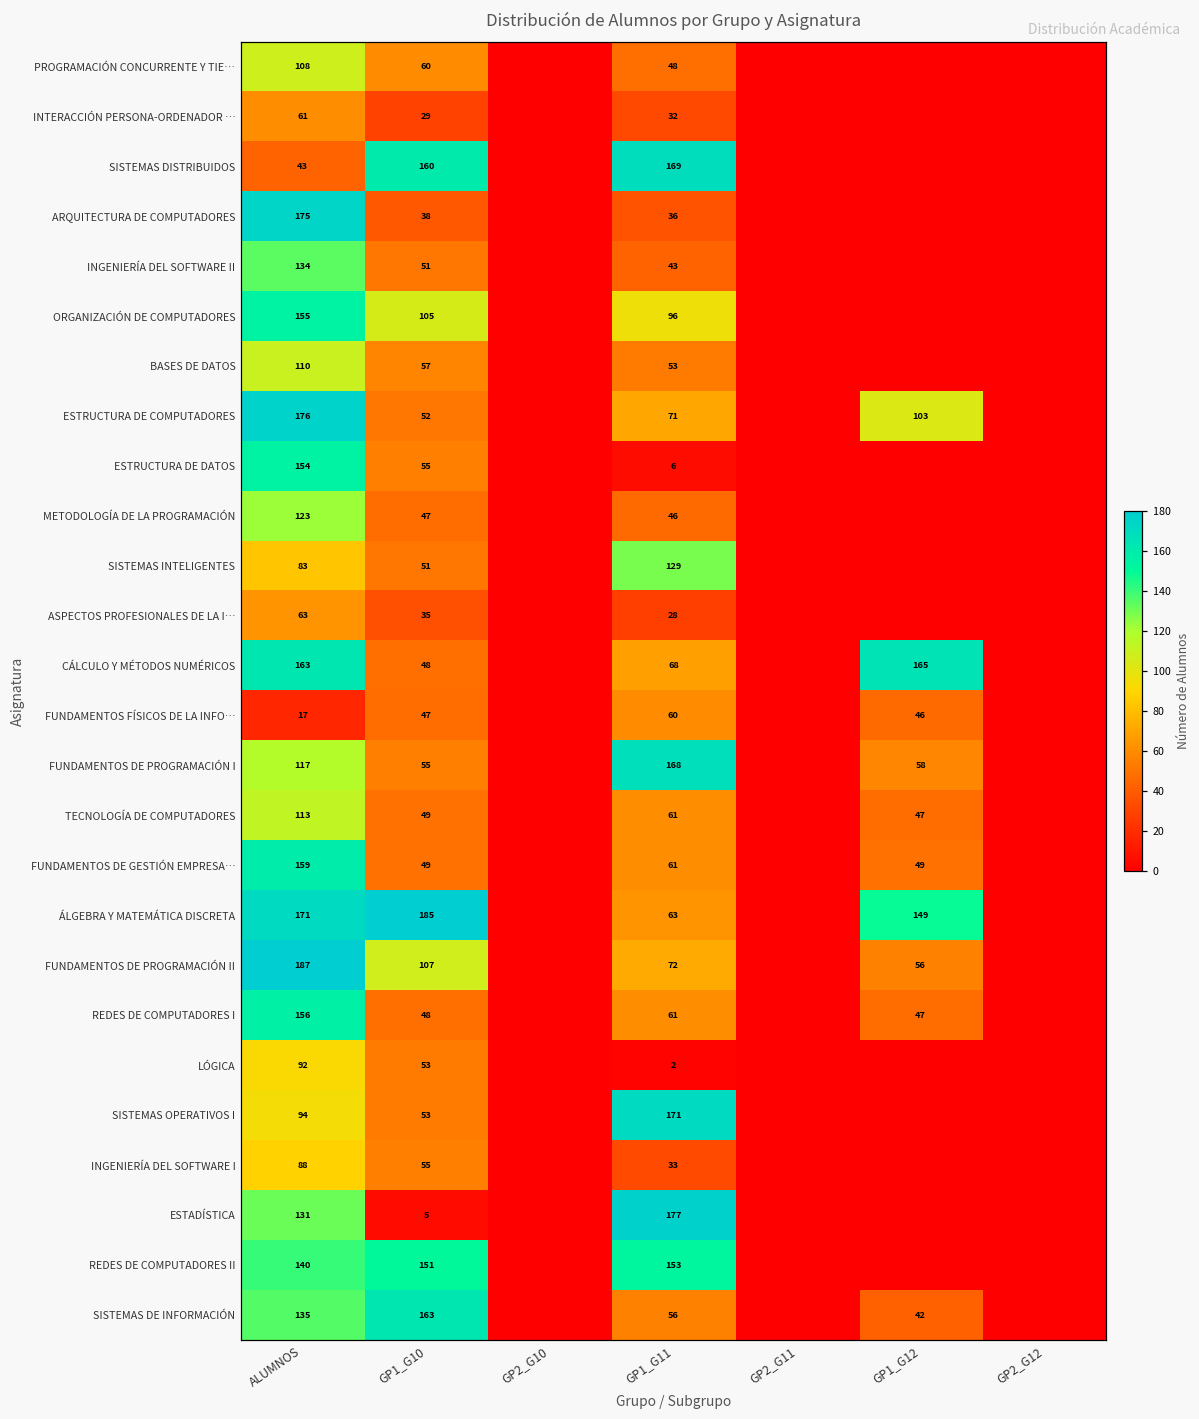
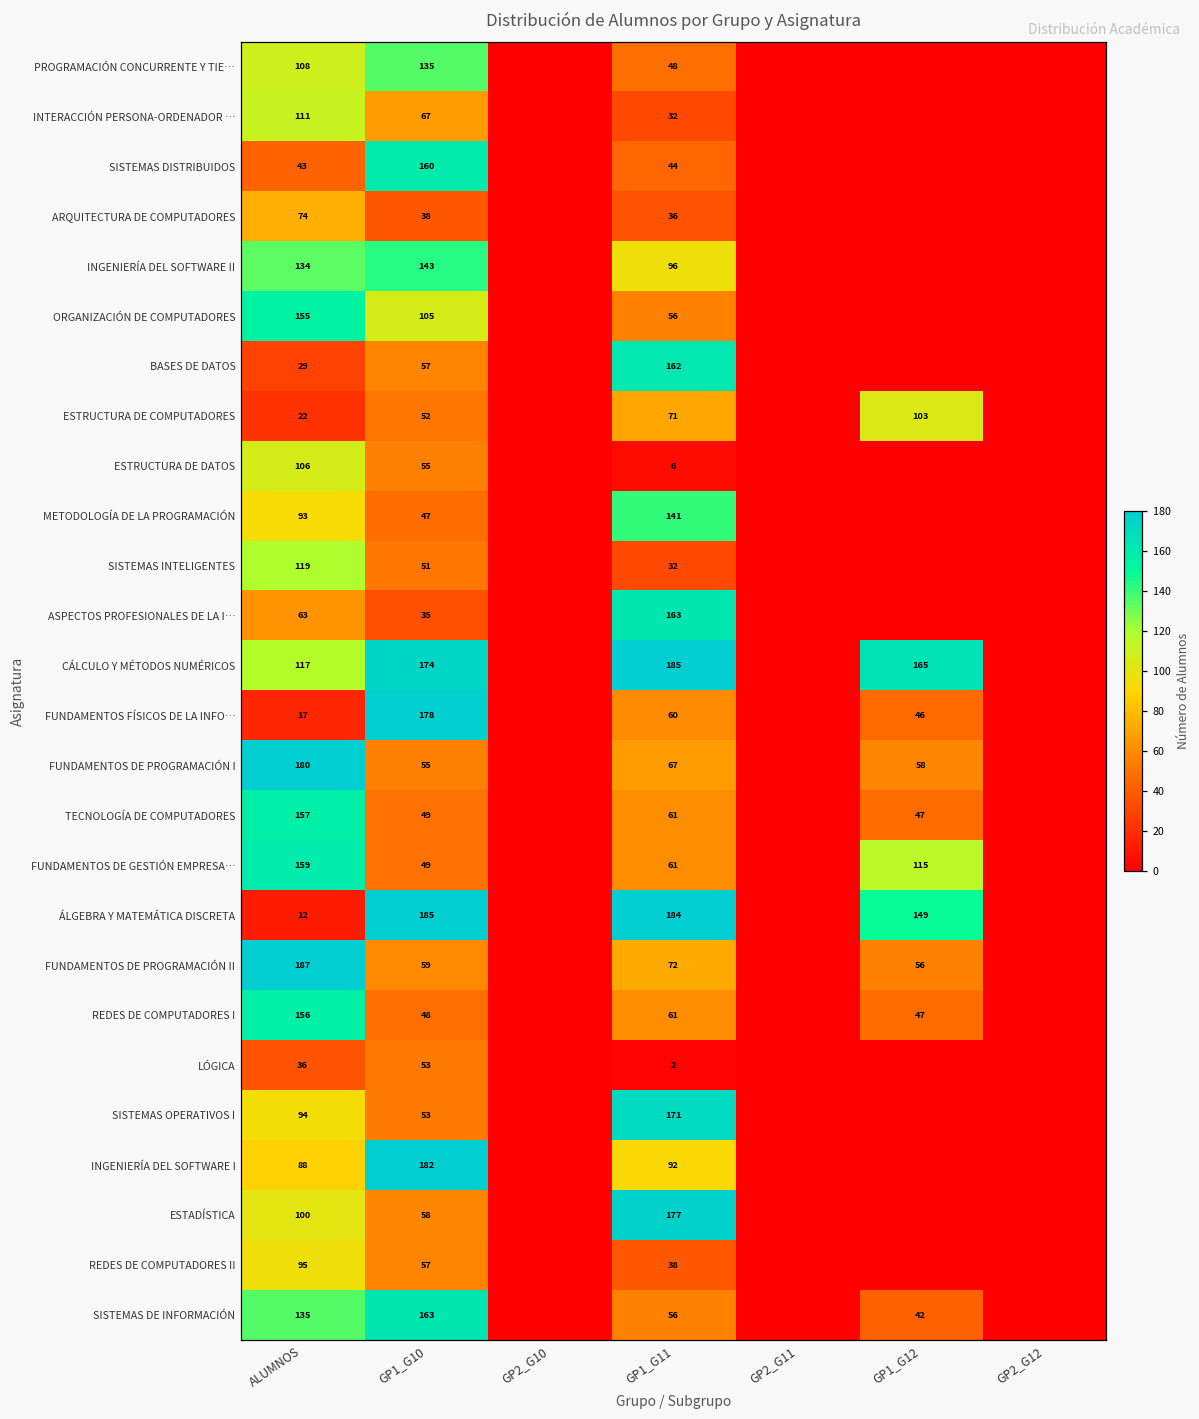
  {
    "PROGRAMACIÓN CONCURRENTE Y TIE…": {
      "ALUMNOS": 108,
-     "GP1_G10": 60,
+     "GP1_G10": 135,
      "GP1_G11": 48
    },
    "INTERACCIÓN PERSONA-ORDENADOR …": {
-     "ALUMNOS": 61,
-     "GP1_G10": 29,
+     "ALUMNOS": 111,
+     "GP1_G10": 67,
      "GP1_G11": 32
    },
    "SISTEMAS DISTRIBUIDOS": {
      "ALUMNOS": 43,
      "GP1_G10": 160,
-     "GP1_G11": 169
+     "GP1_G11": 44
    },
    "ARQUITECTURA DE COMPUTADORES": {
-     "ALUMNOS": 175,
+     "ALUMNOS": 74,
      "GP1_G10": 38,
      "GP1_G11": 36
    },
    "INGENIERÍA DEL SOFTWARE II": {
      "ALUMNOS": 134,
-     "GP1_G10": 51,
-     "GP1_G11": 43
+     "GP1_G10": 143,
+     "GP1_G11": 96
    },
    "ORGANIZACIÓN DE COMPUTADORES": {
      "ALUMNOS": 155,
      "GP1_G10": 105,
-     "GP1_G11": 96
+     "GP1_G11": 56
    },
    "BASES DE DATOS": {
-     "ALUMNOS": 110,
+     "ALUMNOS": 29,
      "GP1_G10": 57,
-     "GP1_G11": 53
+     "GP1_G11": 162
    },
    "ESTRUCTURA DE COMPUTADORES": {
-     "ALUMNOS": 176,
+     "ALUMNOS": 22,
      "GP1_G10": 52,
      "GP1_G11": 71,
      "GP1_G12": 103
    },
    "ESTRUCTURA DE DATOS": {
-     "ALUMNOS": 154,
+     "ALUMNOS": 106,
      "GP1_G10": 55,
      "GP1_G11": 6
    },
    "METODOLOGÍA DE LA PROGRAMACIÓN": {
-     "ALUMNOS": 123,
+     "ALUMNOS": 93,
      "GP1_G10": 47,
-     "GP1_G11": 46
+     "GP1_G11": 141
    },
    "SISTEMAS INTELIGENTES": {
-     "ALUMNOS": 83,
+     "ALUMNOS": 119,
      "GP1_G10": 51,
-     "GP1_G11": 129
+     "GP1_G11": 32
    },
    "ASPECTOS PROFESIONALES DE LA I…": {
      "ALUMNOS": 63,
      "GP1_G10": 35,
-     "GP1_G11": 28
+     "GP1_G11": 163
    },
    "CÁLCULO Y MÉTODOS NUMÉRICOS": {
-     "ALUMNOS": 163,
-     "GP1_G10": 48,
-     "GP1_G11": 68,
+     "ALUMNOS": 117,
+     "GP1_G10": 174,
+     "GP1_G11": 185,
      "GP1_G12": 165
    },
    "FUNDAMENTOS FÍSICOS DE LA INFO…": {
      "ALUMNOS": 17,
-     "GP1_G10": 47,
+     "GP1_G10": 178,
      "GP1_G11": 60,
      "GP1_G12": 46
    },
    "FUNDAMENTOS DE PROGRAMACIÓN I": {
-     "ALUMNOS": 117,
+     "ALUMNOS": 180,
      "GP1_G10": 55,
-     "GP1_G11": 168,
+     "GP1_G11": 67,
      "GP1_G12": 58
    },
    "TECNOLOGÍA DE COMPUTADORES": {
-     "ALUMNOS": 113,
+     "ALUMNOS": 157,
      "GP1_G10": 49,
      "GP1_G11": 61,
      "GP1_G12": 47
    },
    "FUNDAMENTOS DE GESTIÓN EMPRESA…": {
      "ALUMNOS": 159,
      "GP1_G10": 49,
      "GP1_G11": 61,
-     "GP1_G12": 49
+     "GP1_G12": 115
    },
    "ÁLGEBRA Y MATEMÁTICA DISCRETA": {
-     "ALUMNOS": 171,
+     "ALUMNOS": 12,
      "GP1_G10": 185,
-     "GP1_G11": 63,
+     "GP1_G11": 184,
      "GP1_G12": 149
    },
    "FUNDAMENTOS DE PROGRAMACIÓN II": {
      "ALUMNOS": 187,
-     "GP1_G10": 107,
+     "GP1_G10": 59,
      "GP1_G11": 72,
      "GP1_G12": 56
    },
    "REDES DE COMPUTADORES I": {
      "ALUMNOS": 156,
      "GP1_G10": 48,
      "GP1_G11": 61,
      "GP1_G12": 47
    },
    "LÓGICA": {
-     "ALUMNOS": 92,
+     "ALUMNOS": 36,
      "GP1_G10": 53,
      "GP1_G11": 2
    },
    "SISTEMAS OPERATIVOS I": {
      "ALUMNOS": 94,
      "GP1_G10": 53,
      "GP1_G11": 171
    },
    "INGENIERÍA DEL SOFTWARE I": {
      "ALUMNOS": 88,
-     "GP1_G10": 55,
-     "GP1_G11": 33
+     "GP1_G10": 182,
+     "GP1_G11": 92
    },
    "ESTADÍSTICA": {
-     "ALUMNOS": 131,
-     "GP1_G10": 5,
+     "ALUMNOS": 100,
+     "GP1_G10": 58,
      "GP1_G11": 177
    },
    "REDES DE COMPUTADORES II": {
-     "ALUMNOS": 140,
-     "GP1_G10": 151,
-     "GP1_G11": 153
+     "ALUMNOS": 95,
+     "GP1_G10": 57,
+     "GP1_G11": 38
    },
    "SISTEMAS DE INFORMACIÓN": {
      "ALUMNOS": 135,
      "GP1_G10": 163,
      "GP1_G11": 56,
      "GP1_G12": 42
    }
  }
